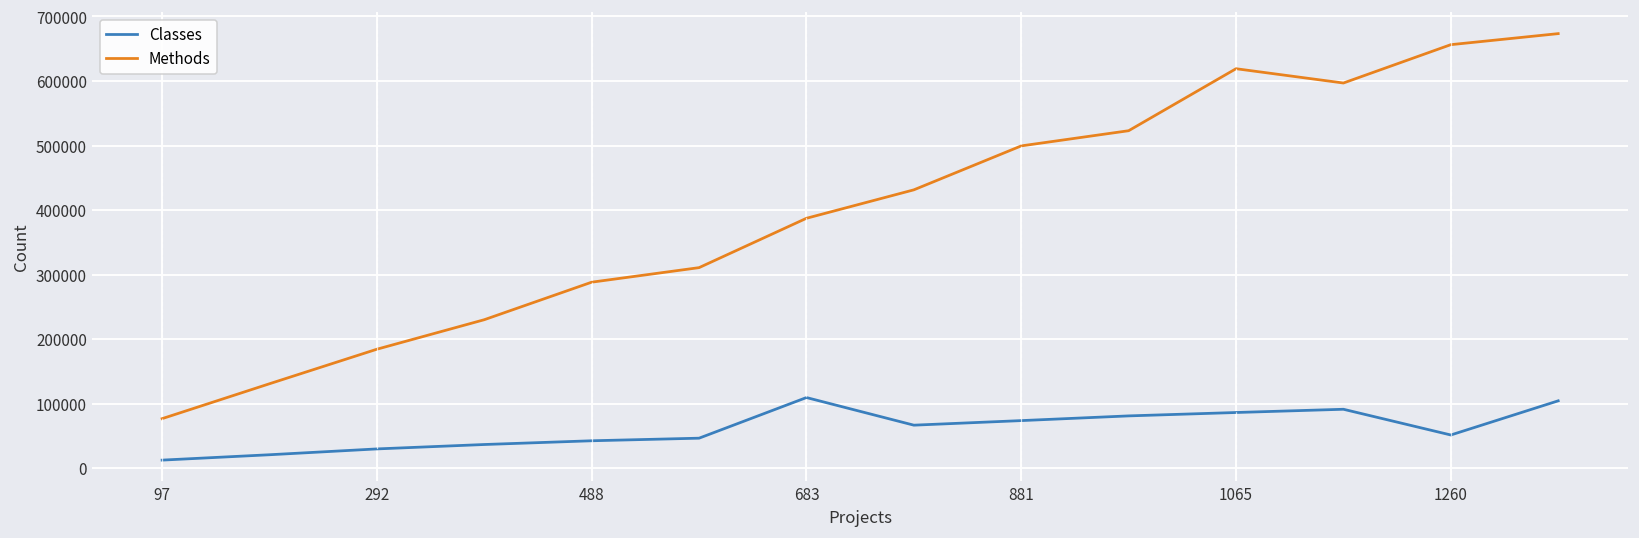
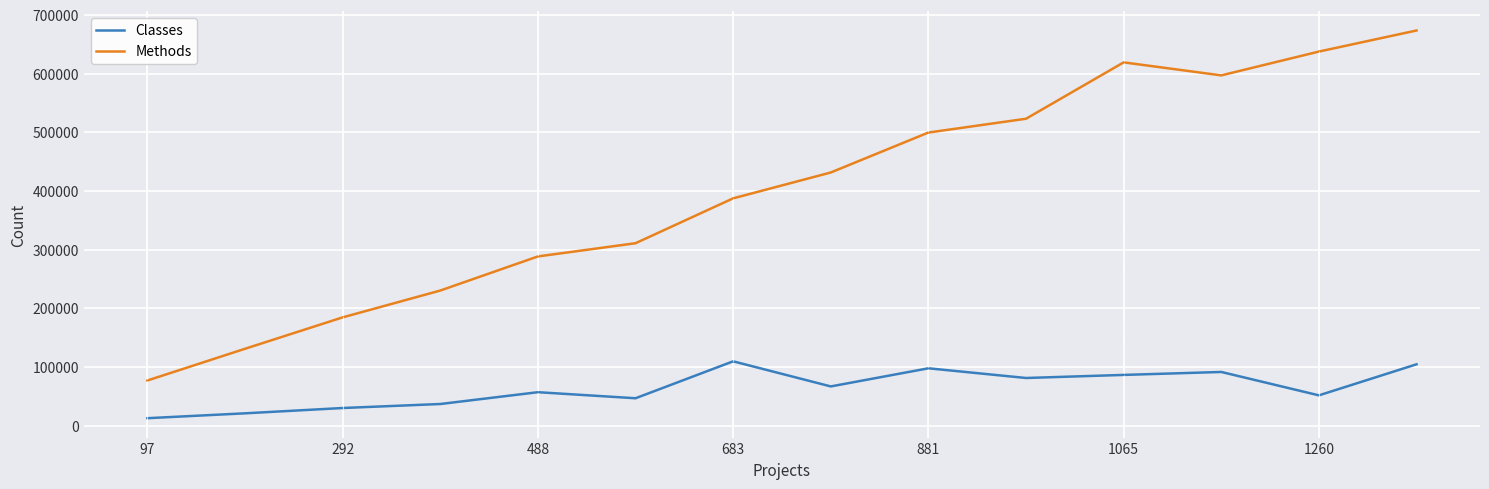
  {
    "Classes": {
      "97": 10000,
      "292": 30000,
-     "488": 40000,
+     "488": 60000,
      "683": 110000,
-     "881": 70000,
+     "881": 100000,
      "1065": 90000,
      "1260": 50000
    },
    "Methods": {
      "97": 80000,
      "292": 180000,
      "488": 290000,
      "683": 390000,
      "881": 500000,
      "1065": 620000,
-     "1260": 660000
+     "1260": 640000
    }
  }
